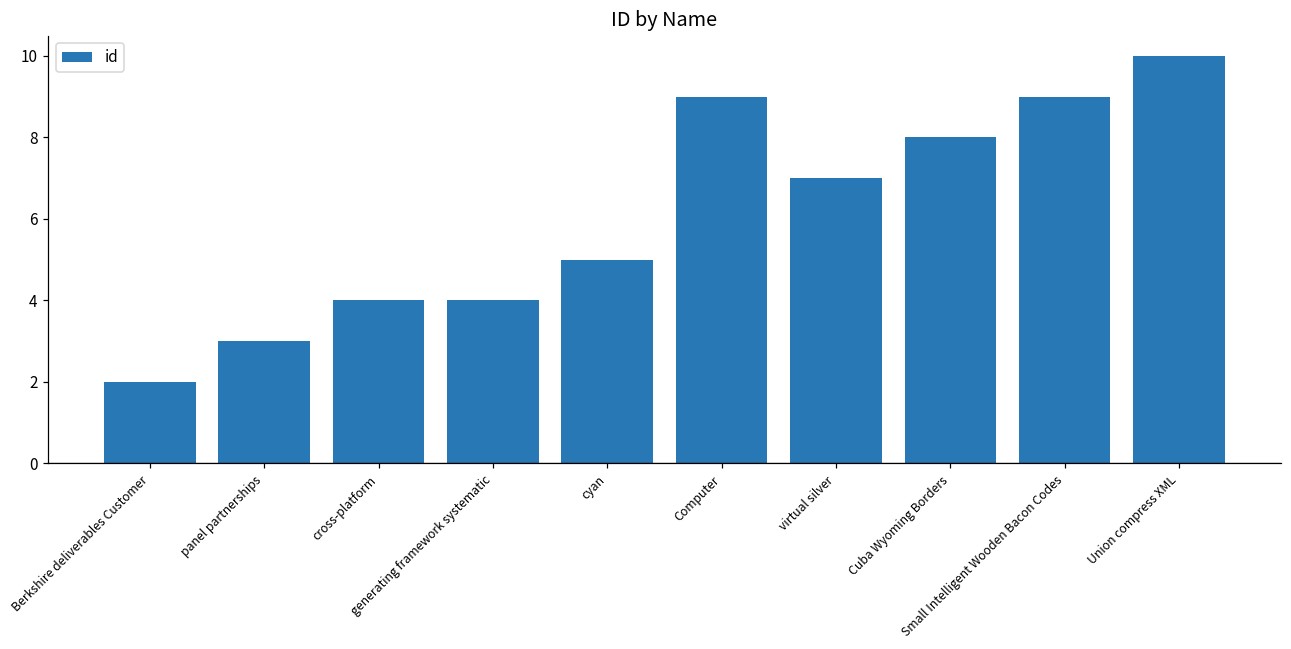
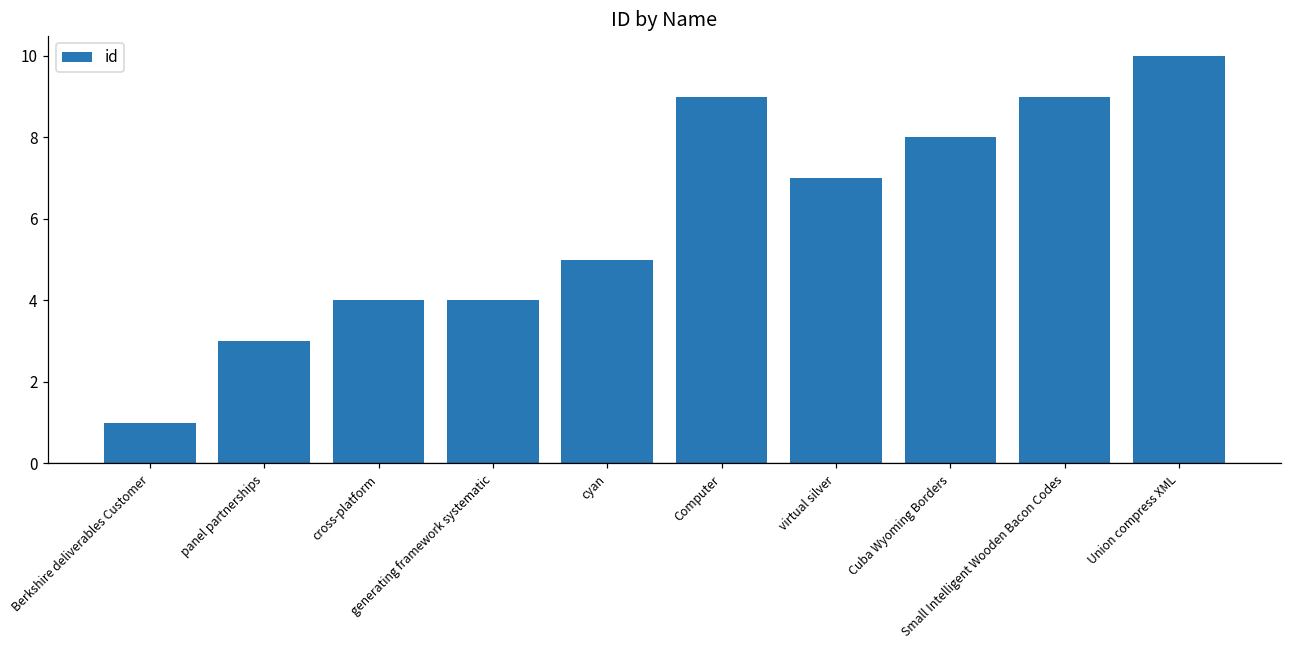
  {
-   "Berkshire deliverables Customer": 2,
+   "Berkshire deliverables Customer": 1,
    "panel partnerships": 3,
    "cross-platform": 4,
    "generating framework systematic": 4,
    "cyan": 5,
    "Computer": 9,
    "virtual silver": 7,
    "Cuba Wyoming Borders": 8,
    "Small Intelligent Wooden Bacon Codes": 9,
    "Union compress XML": 10
  }
